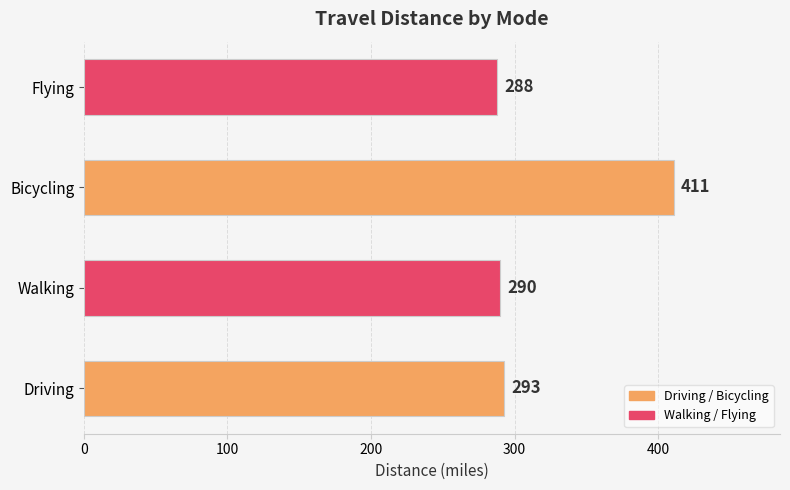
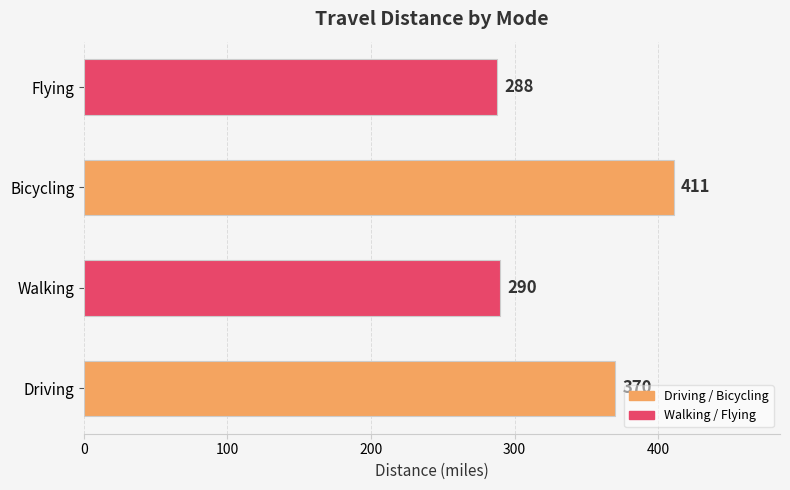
  {
-   "Driving": 293
+   "Driving": 370
  }
